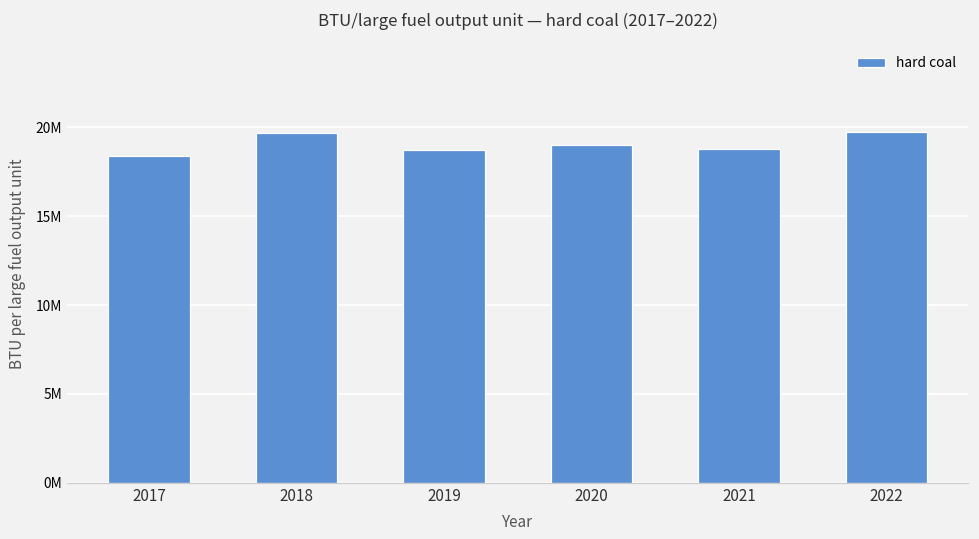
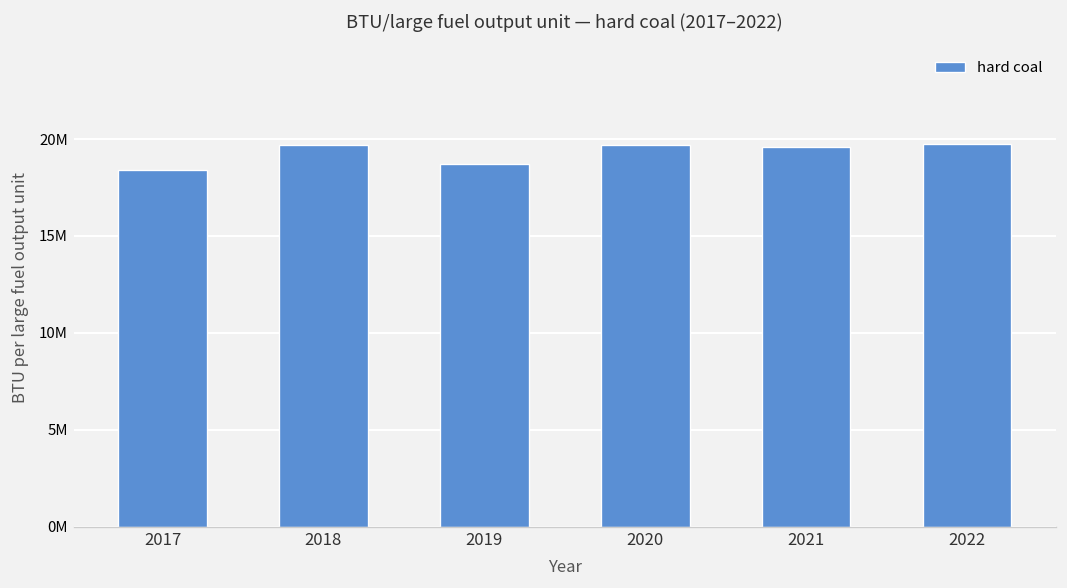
  {
    "2017": 18400000,
    "2018": 19700000,
    "2019": 18700000,
-   "2020": 19000000,
-   "2021": 18800000,
+   "2020": 19700000,
+   "2021": 19600000,
    "2022": 19800000
  }
